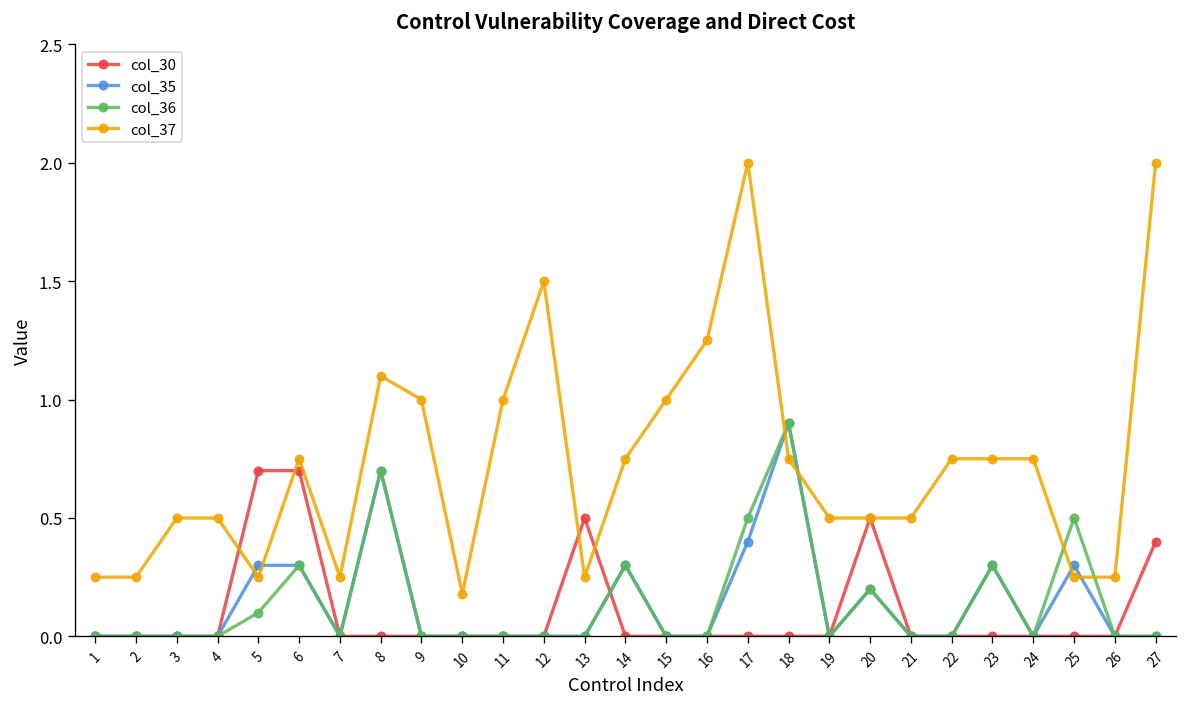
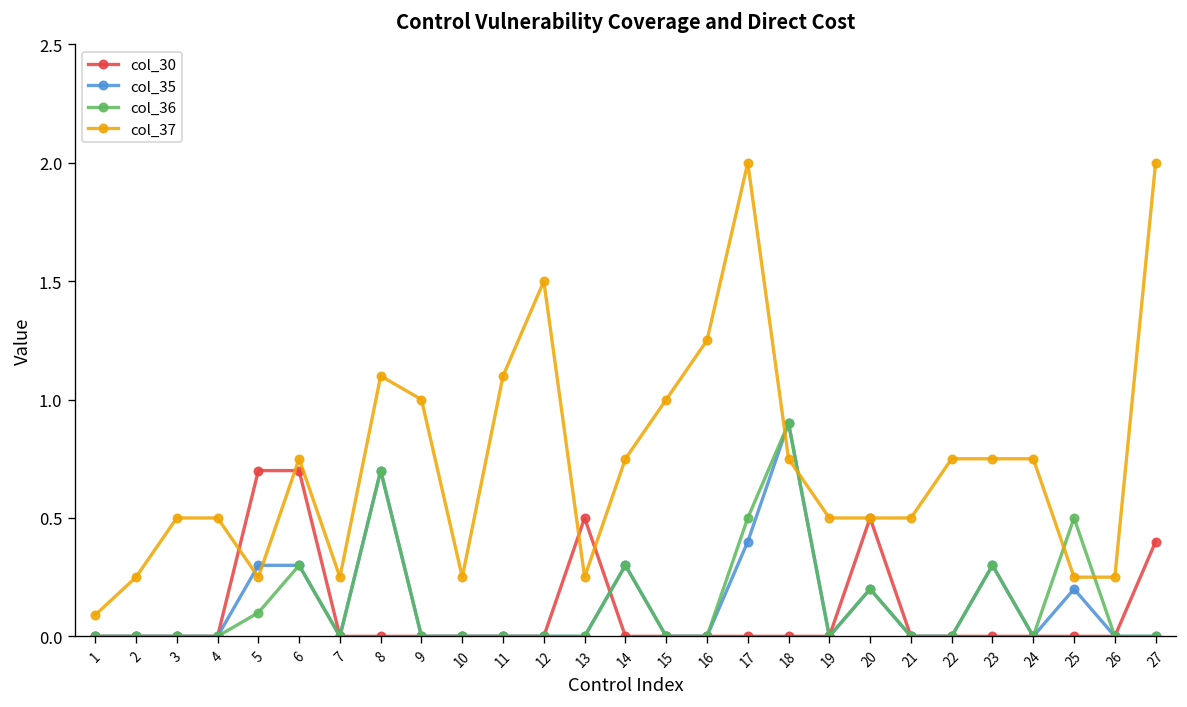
  {
    "col_30": {
      "5": 0.70,
      "6": 0.70,
      "8": 0.00,
      "13": 0.50,
      "14": 0.00,
      "17": 0.00,
      "18": 0.00,
      "23": 0.00,
      "25": 0.00,
      "27": 0.40
    },
    "col_35": {
      "5": 0.3,
      "17": 0.4,
-     "25": 0.3
+     "25": 0.2
    },
    "col_36": {
      "5": 0.10,
      "17": 0.50,
      "25": 0.50
    },
    "col_37": {
-     "1": 0.25,
+     "1": 0.09,
      "2": 0.25,
      "3": 0.50,
      "4": 0.50,
      "5": 0.25,
      "6": 0.75,
      "7": 0.25,
      "8": 1.10,
      "9": 1.00,
-     "10": 0.18,
-     "11": 1.0,
+     "10": 0.25,
+     "11": 1.1,
      "12": 1.50,
      "13": 0.25,
      "14": 0.75,
      "15": 1.00,
      "16": 1.25,
      "17": 2.00,
      "18": 0.75,
      "19": 0.50,
      "21": 0.50,
      "22": 0.75,
      "23": 0.75,
      "24": 0.75,
      "25": 0.25,
      "26": 0.25,
      "27": 2.00
    }
  }
